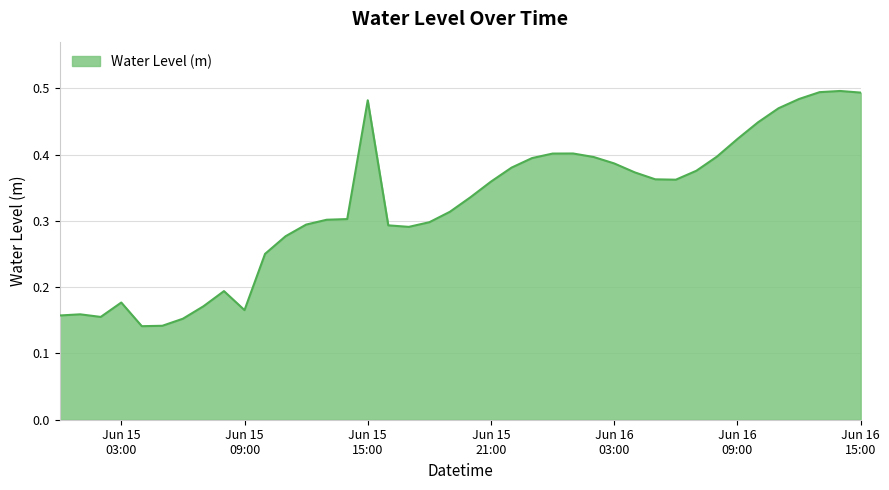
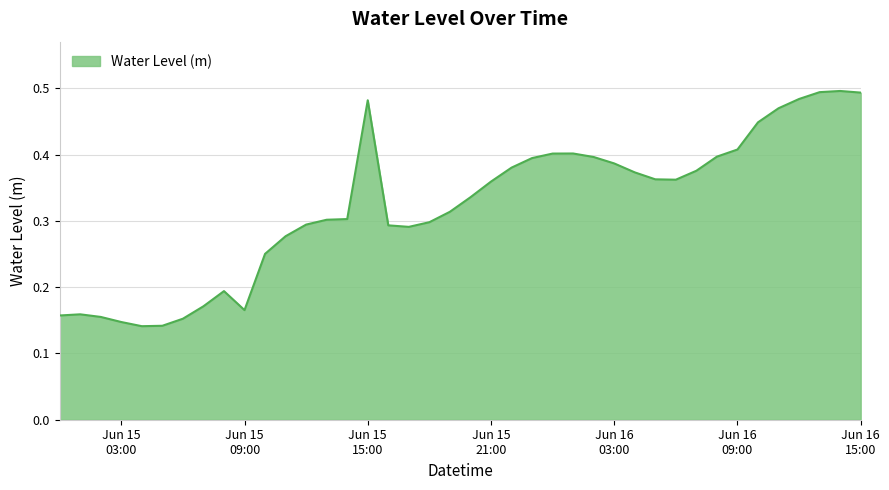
  {
-   "Jun 15 03:00": 0.18,
+   "Jun 15 03:00": 0.15,
    "Jun 15 09:00": 0.17,
    "Jun 15 15:00": 0.48,
    "Jun 15 21:00": 0.36,
    "Jun 16 03:00": 0.39,
-   "Jun 16 09:00": 0.42,
+   "Jun 16 09:00": 0.41,
    "Jun 16 15:00": 0.49
  }
